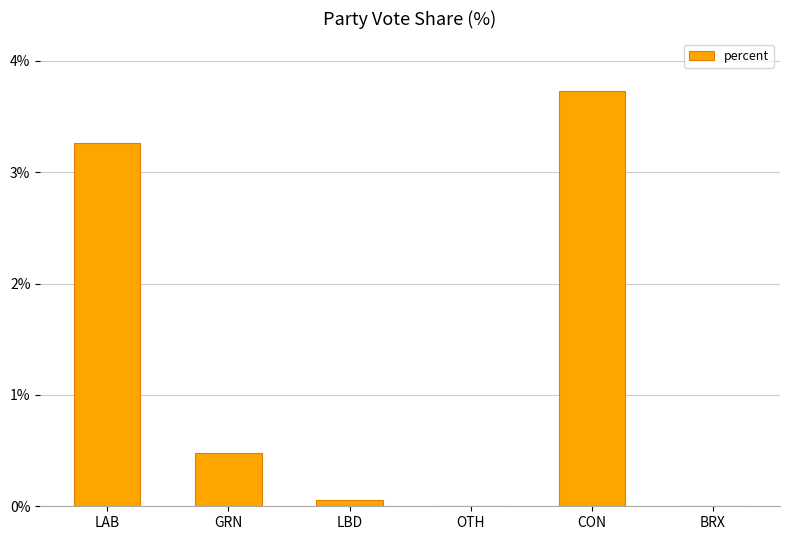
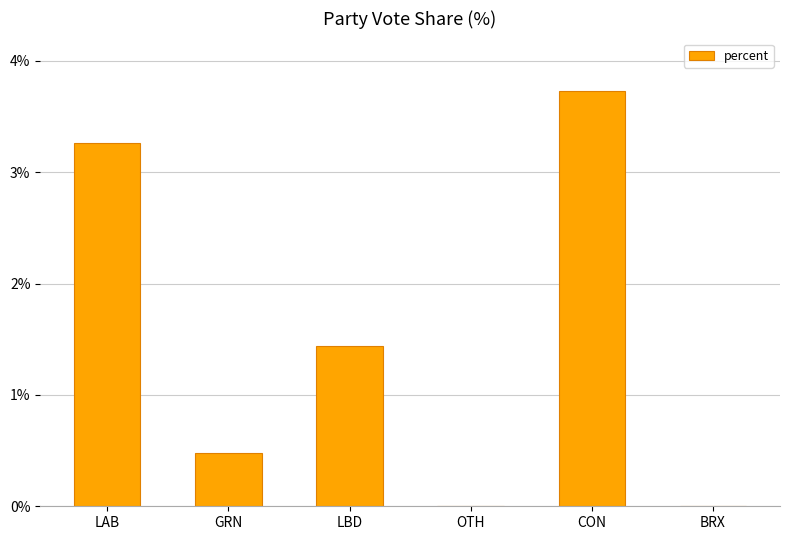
  {
    "LAB": "3.26%",
    "GRN": "0.47%",
-   "LBD": "0.06%",
+   "LBD": "1.44%",
    "CON": "3.73%",
    "BRX": "0.00%"
  }
